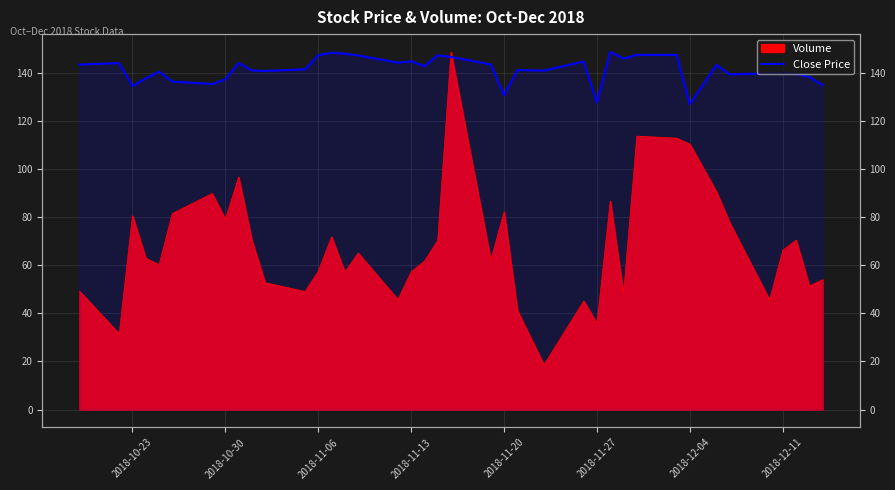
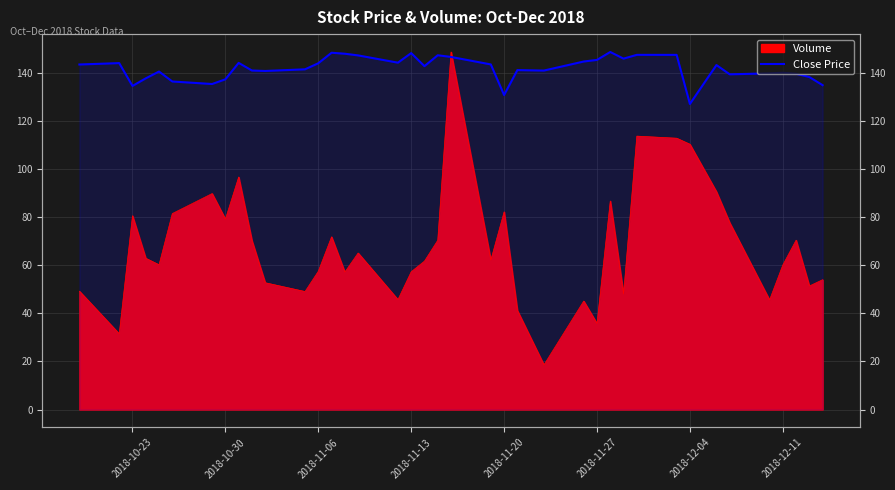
  {
    "Volume": {
      "2018-10-23": 81,
      "2018-10-30": 79,
      "2018-11-06": 57,
      "2018-11-13": 57,
      "2018-11-20": 82,
      "2018-11-27": 36,
      "2018-12-04": 110,
-     "2018-12-11": 66
+     "2018-12-11": 60
    },
    "Close Price": {
      "2018-10-23": 135,
      "2018-10-30": 137,
-     "2018-11-06": 147,
-     "2018-11-13": 145,
+     "2018-11-06": 144,
+     "2018-11-13": 148,
      "2018-11-20": 131,
-     "2018-11-27": 128,
+     "2018-11-27": 145,
      "2018-12-04": 127
    }
  }
